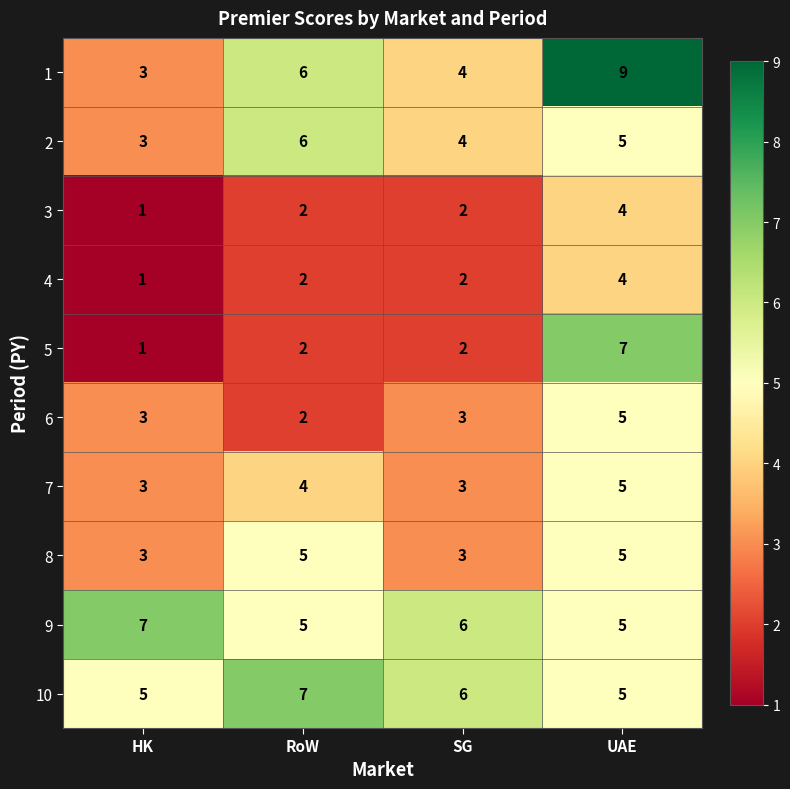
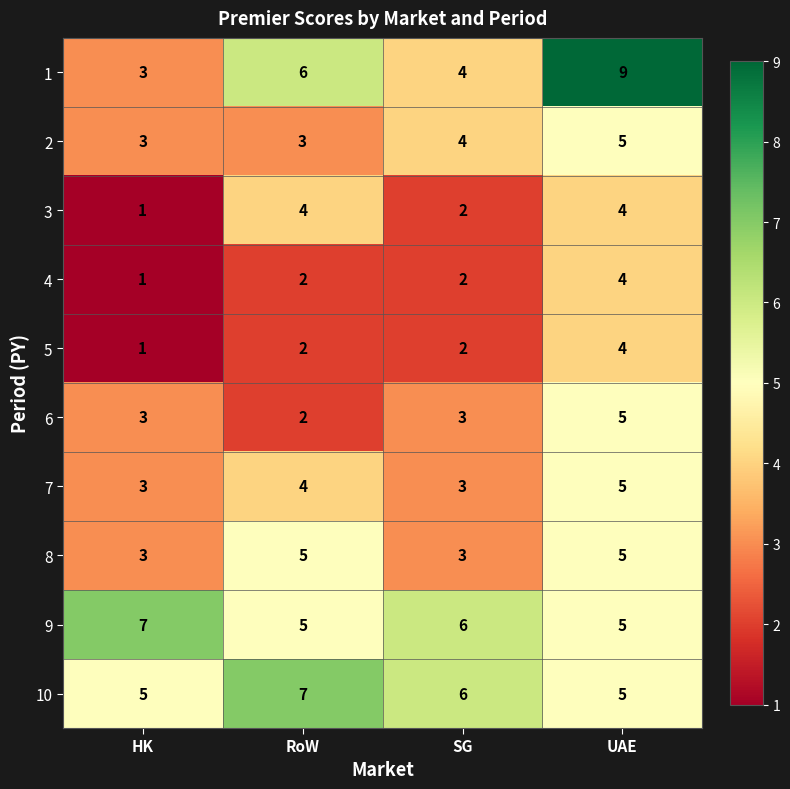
  {
    "1": {
      "HK": 3,
      "RoW": 6,
      "SG": 4,
      "UAE": 9
    },
    "2": {
      "HK": 3,
-     "RoW": 6,
+     "RoW": 3,
      "SG": 4,
      "UAE": 5
    },
    "3": {
      "HK": 1,
-     "RoW": 2,
+     "RoW": 4,
      "SG": 2,
      "UAE": 4
    },
    "4": {
      "HK": 1,
      "RoW": 2,
      "SG": 2,
      "UAE": 4
    },
    "5": {
      "HK": 1,
      "RoW": 2,
      "SG": 2,
-     "UAE": 7
+     "UAE": 4
    },
    "6": {
      "HK": 3,
      "RoW": 2,
      "SG": 3,
      "UAE": 5
    },
    "7": {
      "HK": 3,
      "RoW": 4,
      "SG": 3,
      "UAE": 5
    },
    "8": {
      "HK": 3,
      "RoW": 5,
      "SG": 3,
      "UAE": 5
    },
    "9": {
      "HK": 7,
      "RoW": 5,
      "SG": 6,
      "UAE": 5
    },
    "10": {
      "HK": 5,
      "RoW": 7,
      "SG": 6,
      "UAE": 5
    }
  }
